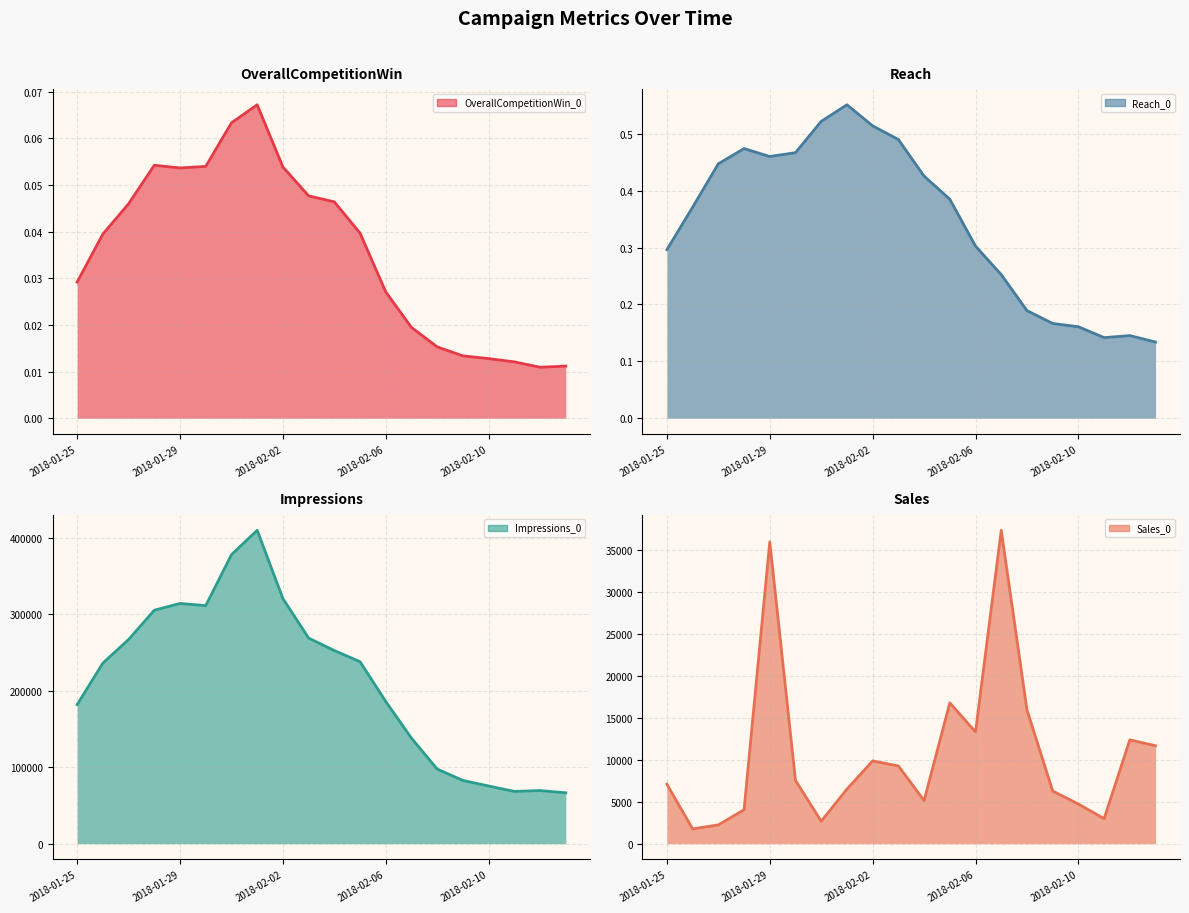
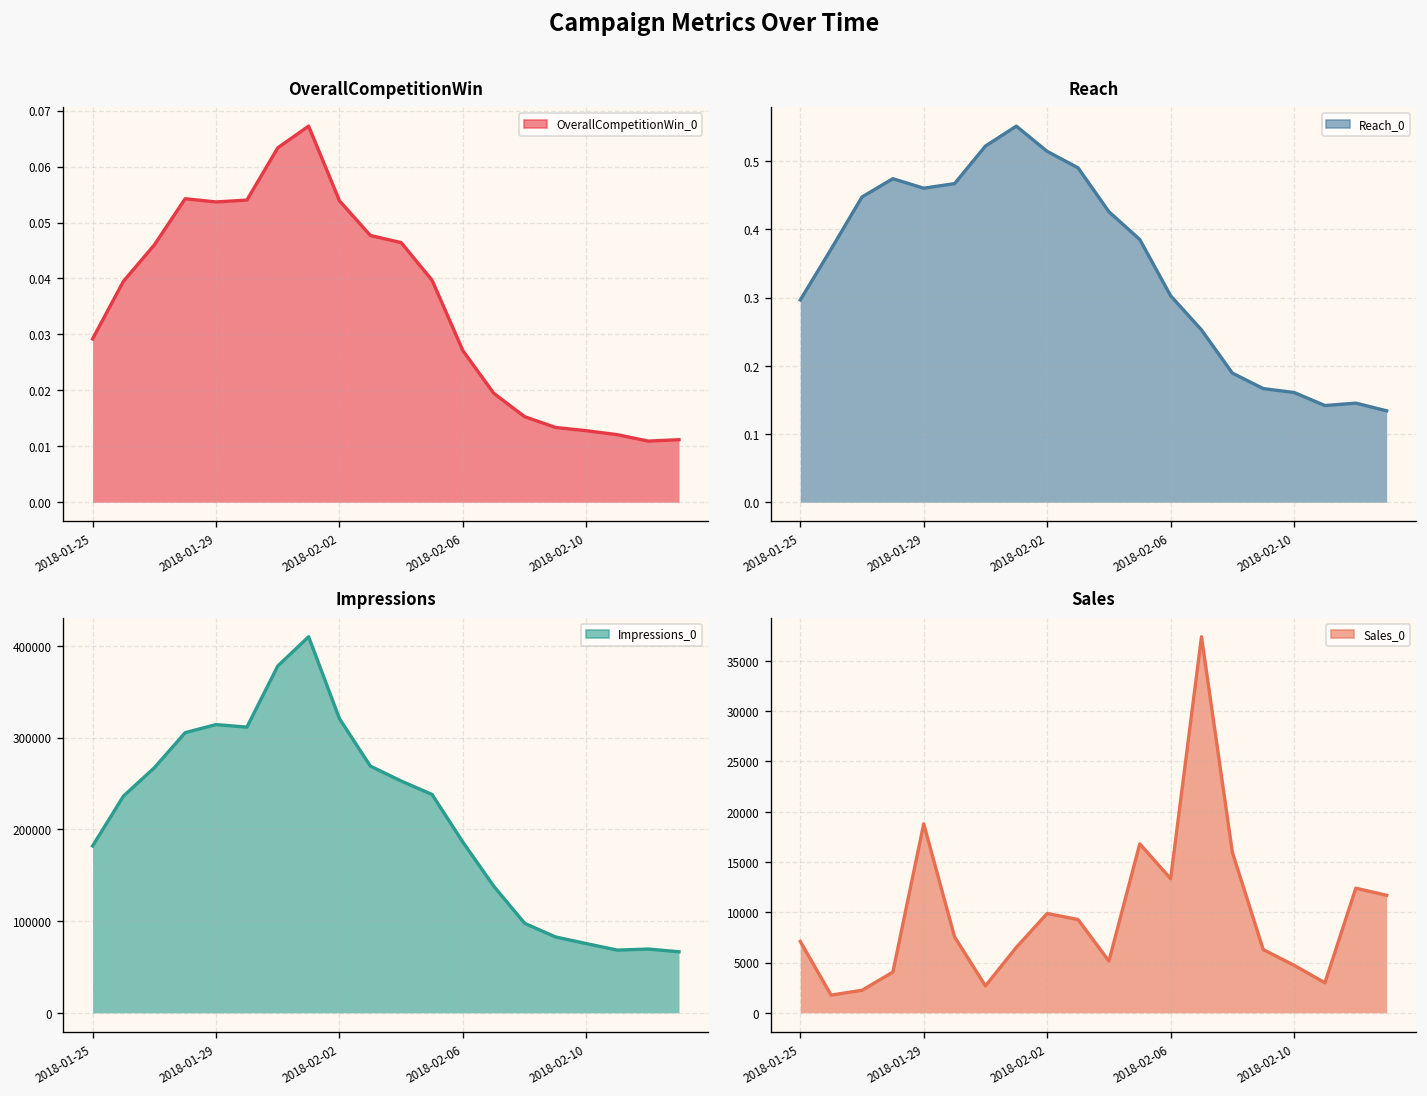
  {
    "OverallCompetitionWin": {
      "2018-01-25": 0.029,
      "2018-01-29": 0.054,
      "2018-02-02": 0.054,
      "2018-02-06": 0.027,
      "2018-02-10": 0.013
    },
    "Reach": {
      "2018-01-25": 0.30,
      "2018-01-29": 0.46,
      "2018-02-02": 0.51,
      "2018-02-06": 0.30,
      "2018-02-10": 0.16
    },
    "Impressions": {
      "2018-01-25": 180000,
      "2018-01-29": 310000,
      "2018-02-02": 320000,
      "2018-02-06": 190000,
      "2018-02-10": 80000
    },
    "Sales": {
      "2018-01-25": 7000,
-     "2018-01-29": 36000,
+     "2018-01-29": 19000,
      "2018-02-02": 10000,
      "2018-02-06": 13000,
      "2018-02-10": 5000
    }
  }
